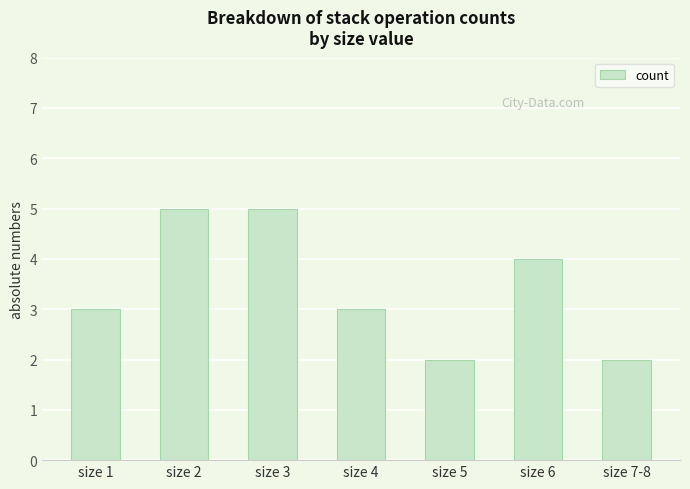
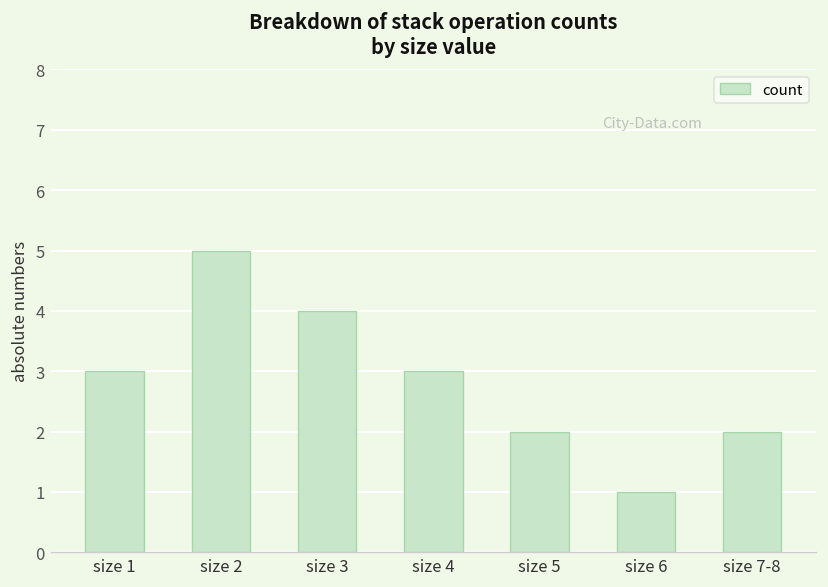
  {
    "size 1": 3,
    "size 2": 5,
-   "size 3": 5,
+   "size 3": 4,
    "size 4": 3,
    "size 5": 2,
-   "size 6": 4,
+   "size 6": 1,
    "size 7-8": 2
  }
